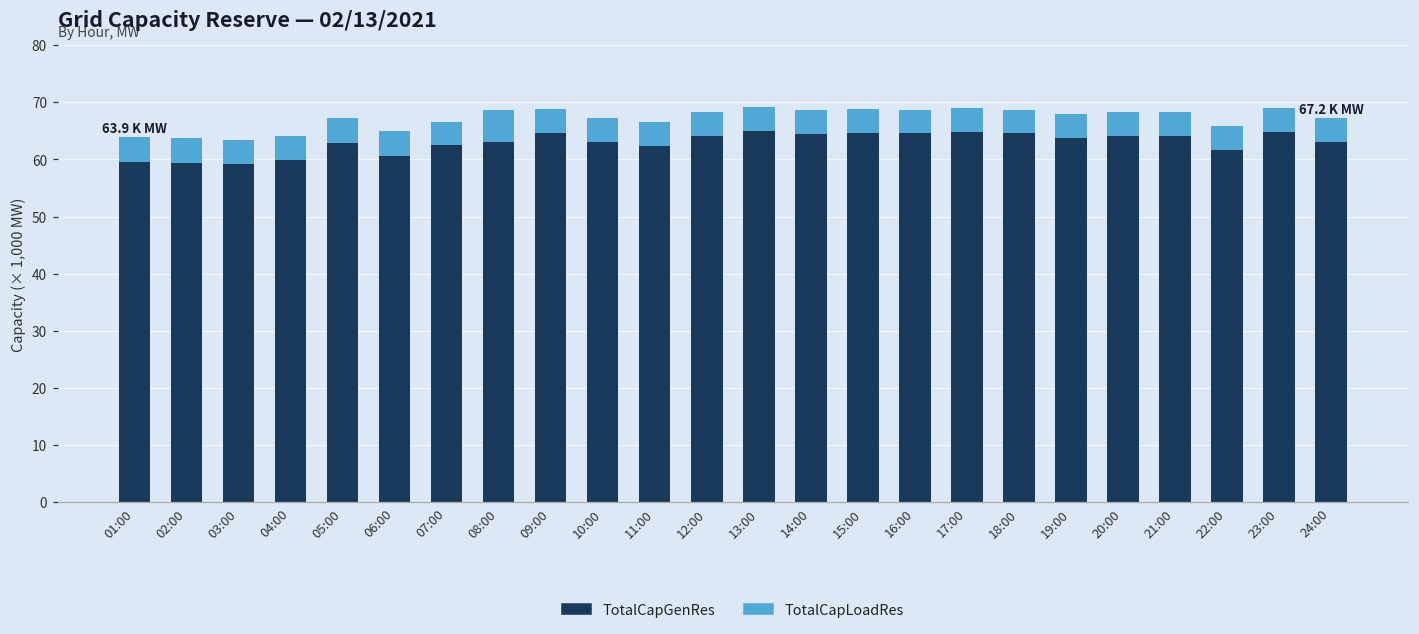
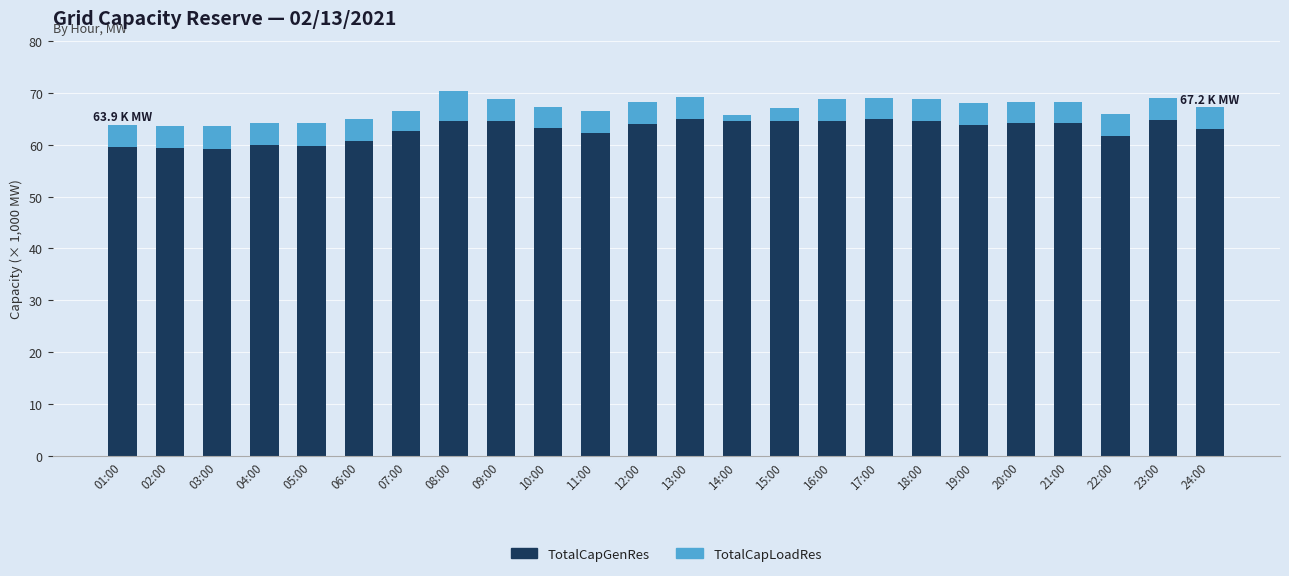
  {
    "TotalCapGenRes": {
      "01:00": 59,
      "02:00": 59,
      "03:00": 59,
      "04:00": 60,
-     "05:00": 63,
+     "05:00": 60,
      "06:00": 61,
      "07:00": 63,
-     "08:00": 63,
+     "08:00": 65,
      "09:00": 65,
      "10:00": 63,
      "11:00": 62,
      "12:00": 64,
      "13:00": 65,
      "14:00": 64,
      "15:00": 65,
      "16:00": 65,
      "17:00": 65,
      "18:00": 65,
      "19:00": 64,
      "20:00": 64,
      "21:00": 64,
      "22:00": 62,
      "23:00": 65,
      "24:00": 63
    },
    "TotalCapLoadRes": {
      "02:00": 4,
      "03:00": 4,
      "04:00": 4,
      "05:00": 4,
      "06:00": 4,
      "07:00": 4,
      "08:00": 6,
      "09:00": 4,
      "10:00": 4,
      "11:00": 4,
      "12:00": 4,
      "13:00": 4,
-     "14:00": 4,
-     "15:00": 4,
+     "14:00": 1,
+     "15:00": 3,
      "16:00": 4,
      "17:00": 4,
      "18:00": 4,
      "19:00": 4,
      "20:00": 4,
      "21:00": 4,
      "22:00": 4,
      "23:00": 4
    }
  }
